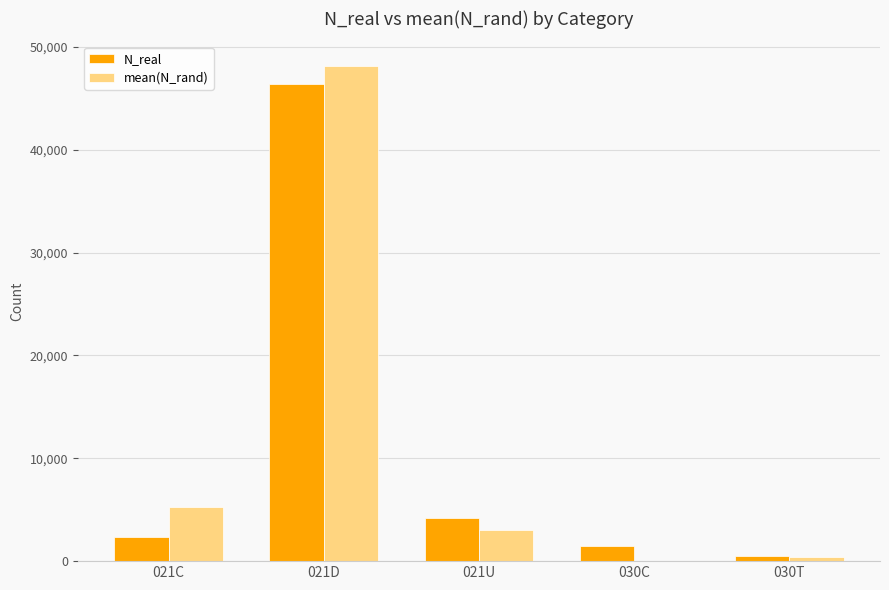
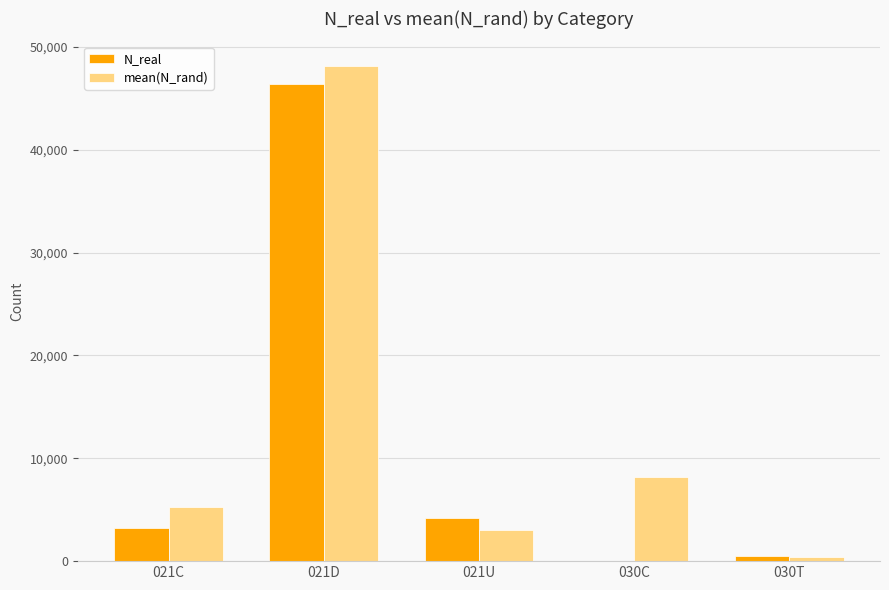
  {
    "N_real": {
-     "021C": "2,300",
+     "021C": "3,200",
      "021D": "46,400",
      "021U": "4,200",
-     "030C": "1,500",
+     "030C": "0",
      "030T": "500"
    },
    "mean(N_rand)": {
      "021C": "5,300",
      "021D": "48,100",
      "021U": "3,000",
-     "030C": "0",
+     "030C": "8,200",
      "030T": "400"
    }
  }
